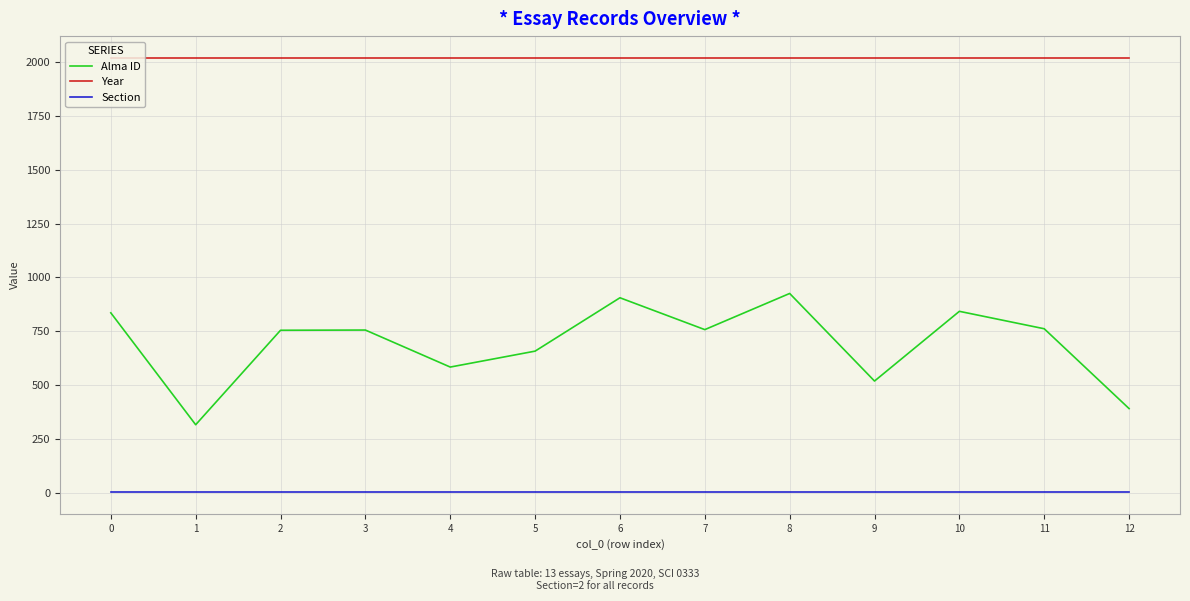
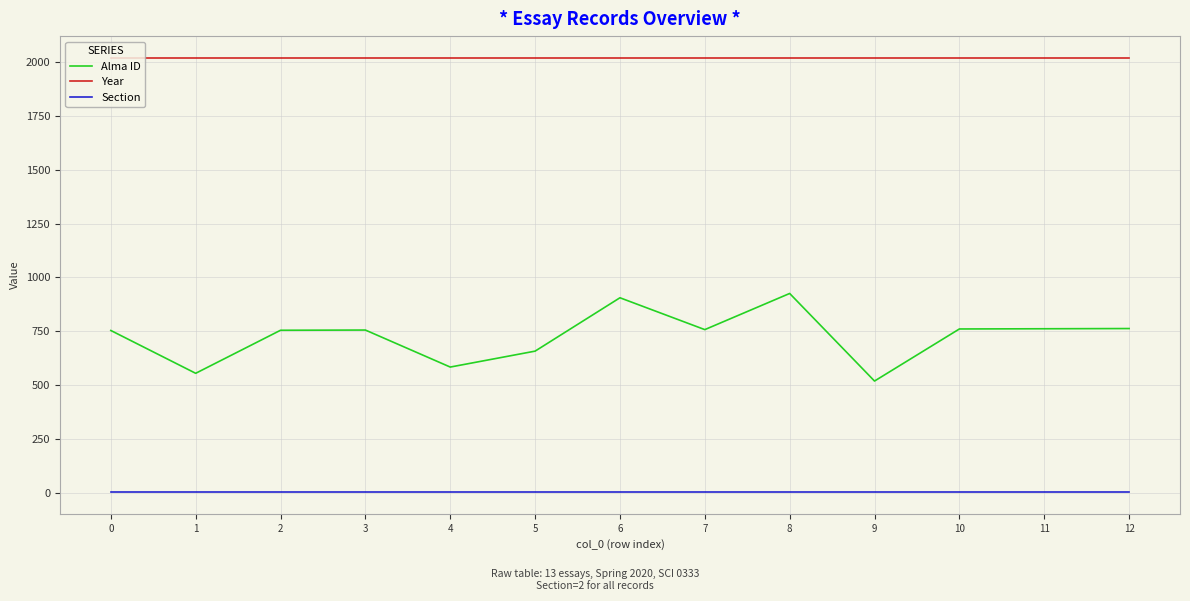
  {
    "Alma ID": {
-     "0": 840,
-     "1": 320,
+     "0": 750,
+     "1": 550,
      "2": 750,
      "3": 760,
      "4": 580,
      "5": 660,
      "6": 910,
      "7": 760,
      "8": 930,
      "9": 520,
-     "10": 840,
+     "10": 760,
      "11": 760,
-     "12": 390
+     "12": 760
    },
    "Year": {
      "1": 2020,
      "2": 2020,
      "3": 2020,
      "4": 2020,
      "5": 2020,
      "6": 2020,
      "7": 2020,
      "8": 2020,
      "9": 2020,
      "10": 2020,
      "11": 2020,
      "12": 2020
    },
    "Section": {
      "0": 0,
      "1": 0,
      "2": 0,
      "3": 0,
      "4": 0,
      "5": 0,
      "6": 0,
      "7": 0,
      "8": 0,
      "9": 0,
      "10": 0,
      "11": 0,
      "12": 0
    }
  }
